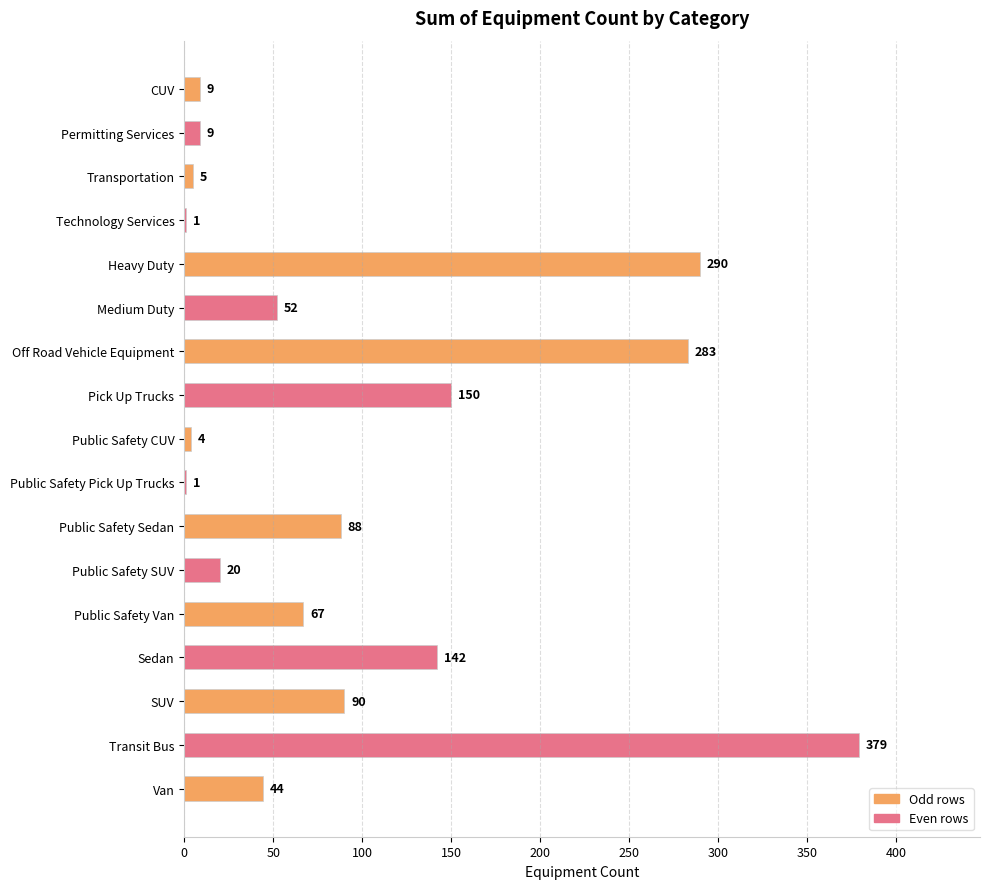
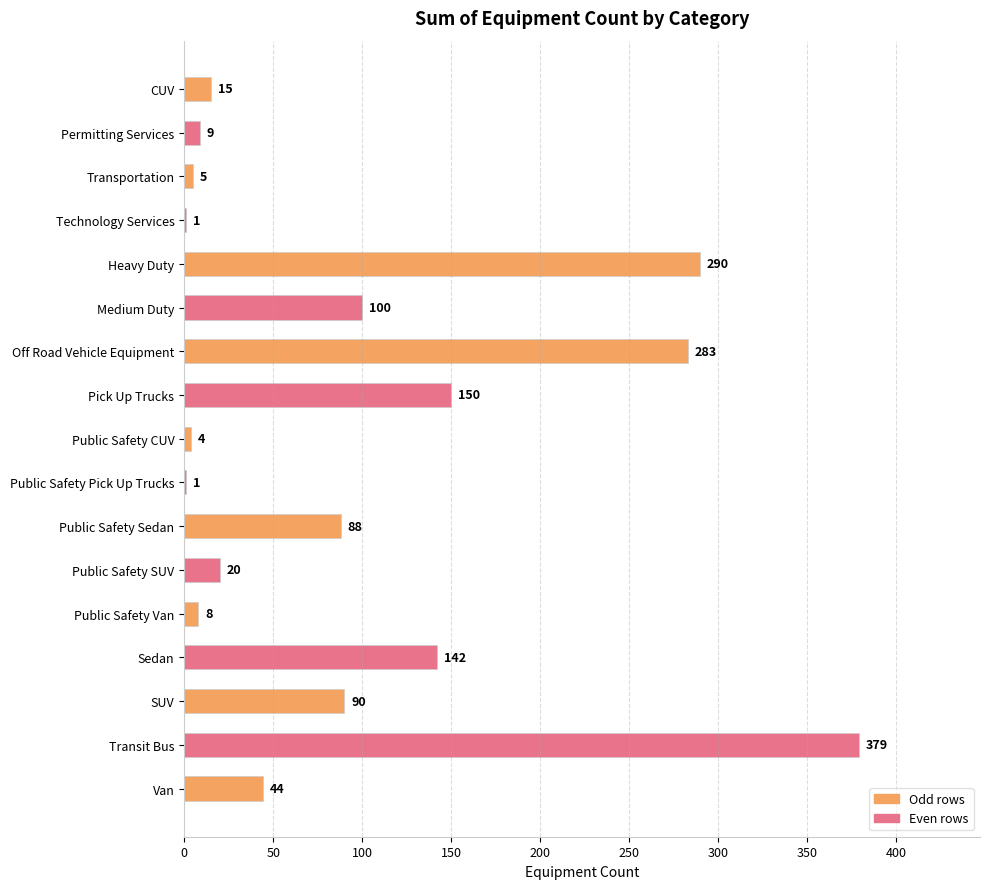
  {
-   "CUV": 9,
+   "CUV": 15,
    "Permitting Services": 9,
    "Transportation": 5,
    "Technology Services": 1,
    "Heavy Duty": 290,
-   "Medium Duty": 52,
+   "Medium Duty": 100,
    "Off Road Vehicle Equipment": 283,
    "Pick Up Trucks": 150,
    "Public Safety CUV": 4,
    "Public Safety Pick Up Trucks": 1,
    "Public Safety Sedan": 88,
    "Public Safety SUV": 20,
-   "Public Safety Van": 67,
+   "Public Safety Van": 8,
    "Sedan": 142,
    "SUV": 90,
    "Transit Bus": 379,
    "Van": 44
  }
